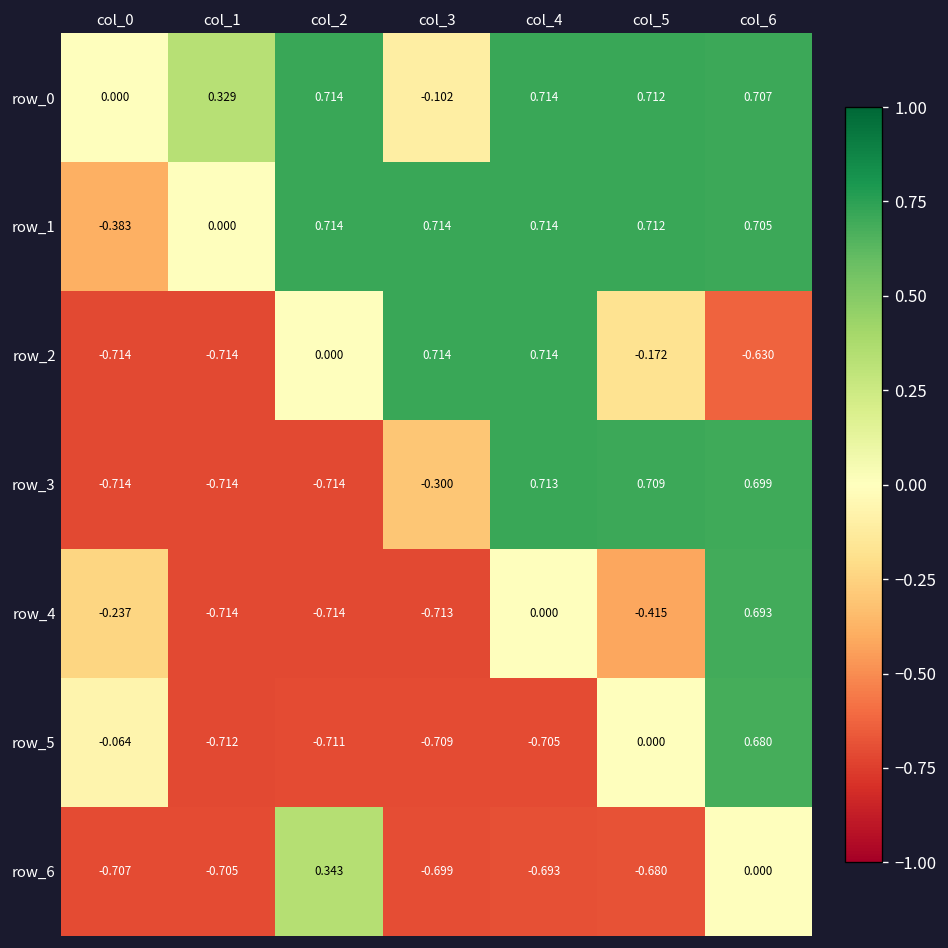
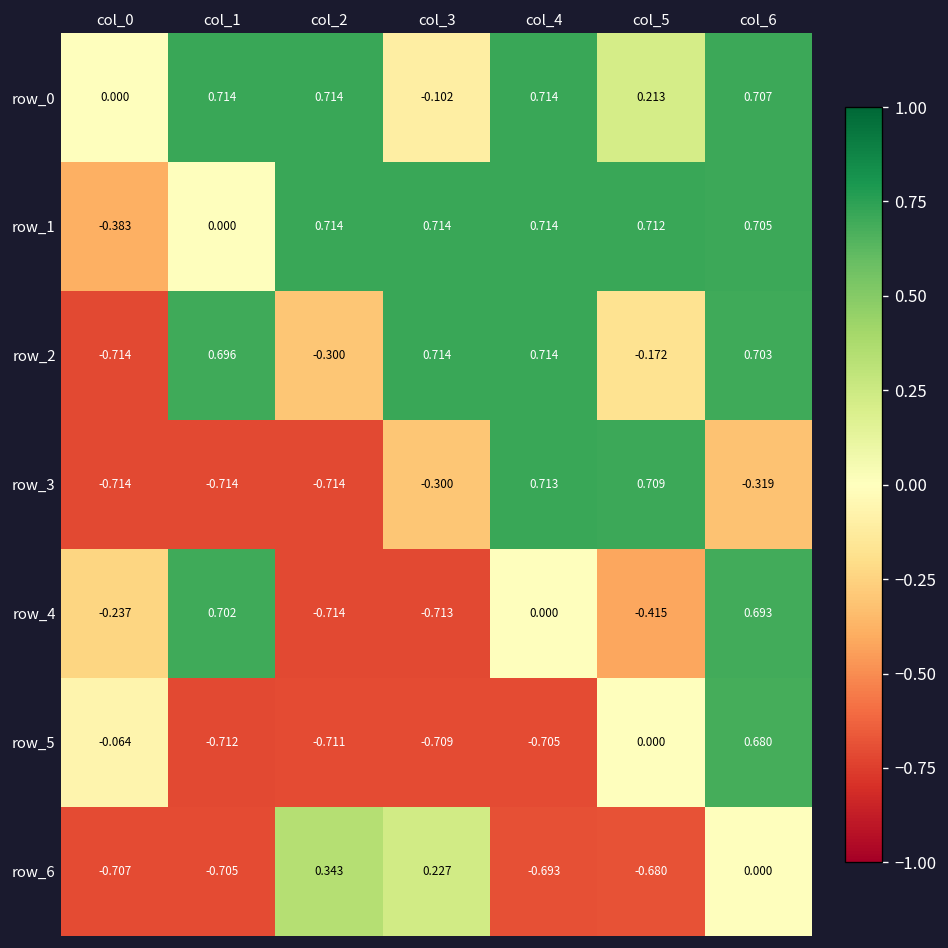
  {
    "row_0": {
      "col_0": 0.000,
-     "col_1": 0.329,
+     "col_1": 0.714,
      "col_2": 0.714,
      "col_3": -0.102,
      "col_4": 0.714,
-     "col_5": 0.712,
+     "col_5": 0.213,
      "col_6": 0.707
    },
    "row_1": {
      "col_0": -0.383,
      "col_1": 0.000,
      "col_2": 0.714,
      "col_3": 0.714,
      "col_4": 0.714,
      "col_5": 0.712,
      "col_6": 0.705
    },
    "row_2": {
      "col_0": -0.714,
-     "col_1": -0.714,
-     "col_2": 0.000,
+     "col_1": 0.696,
+     "col_2": -0.300,
      "col_3": 0.714,
      "col_4": 0.714,
      "col_5": -0.172,
-     "col_6": -0.630
+     "col_6": 0.703
    },
    "row_3": {
      "col_0": -0.714,
      "col_1": -0.714,
      "col_2": -0.714,
      "col_3": -0.300,
      "col_4": 0.713,
      "col_5": 0.709,
-     "col_6": 0.699
+     "col_6": -0.319
    },
    "row_4": {
      "col_0": -0.237,
-     "col_1": -0.714,
+     "col_1": 0.702,
      "col_2": -0.714,
      "col_3": -0.713,
      "col_4": 0.000,
      "col_5": -0.415,
      "col_6": 0.693
    },
    "row_5": {
      "col_0": -0.064,
      "col_1": -0.712,
      "col_2": -0.711,
      "col_3": -0.709,
      "col_4": -0.705,
      "col_5": 0.000,
      "col_6": 0.680
    },
    "row_6": {
      "col_0": -0.707,
      "col_1": -0.705,
      "col_2": 0.343,
-     "col_3": -0.699,
+     "col_3": 0.227,
      "col_4": -0.693,
      "col_5": -0.680,
      "col_6": 0.000
    }
  }
